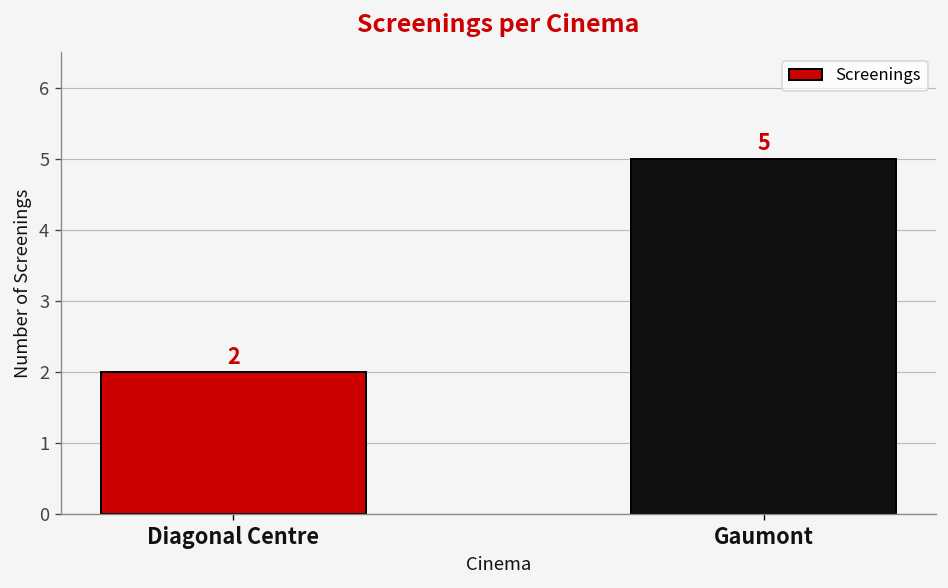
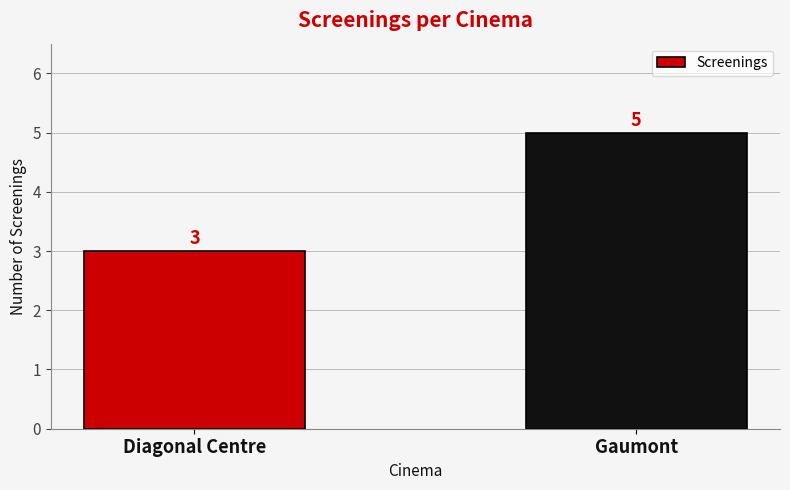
  {
-   "Diagonal Centre": 2,
+   "Diagonal Centre": 3,
    "Gaumont": 5
  }
